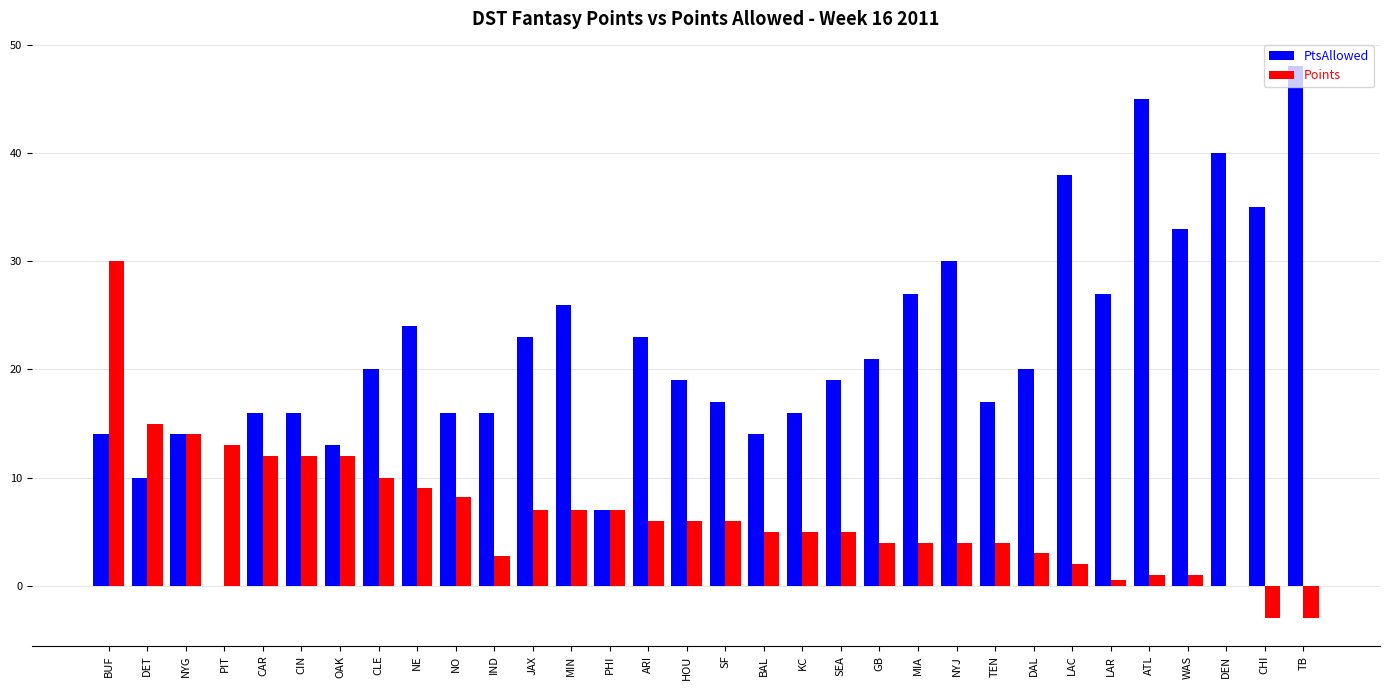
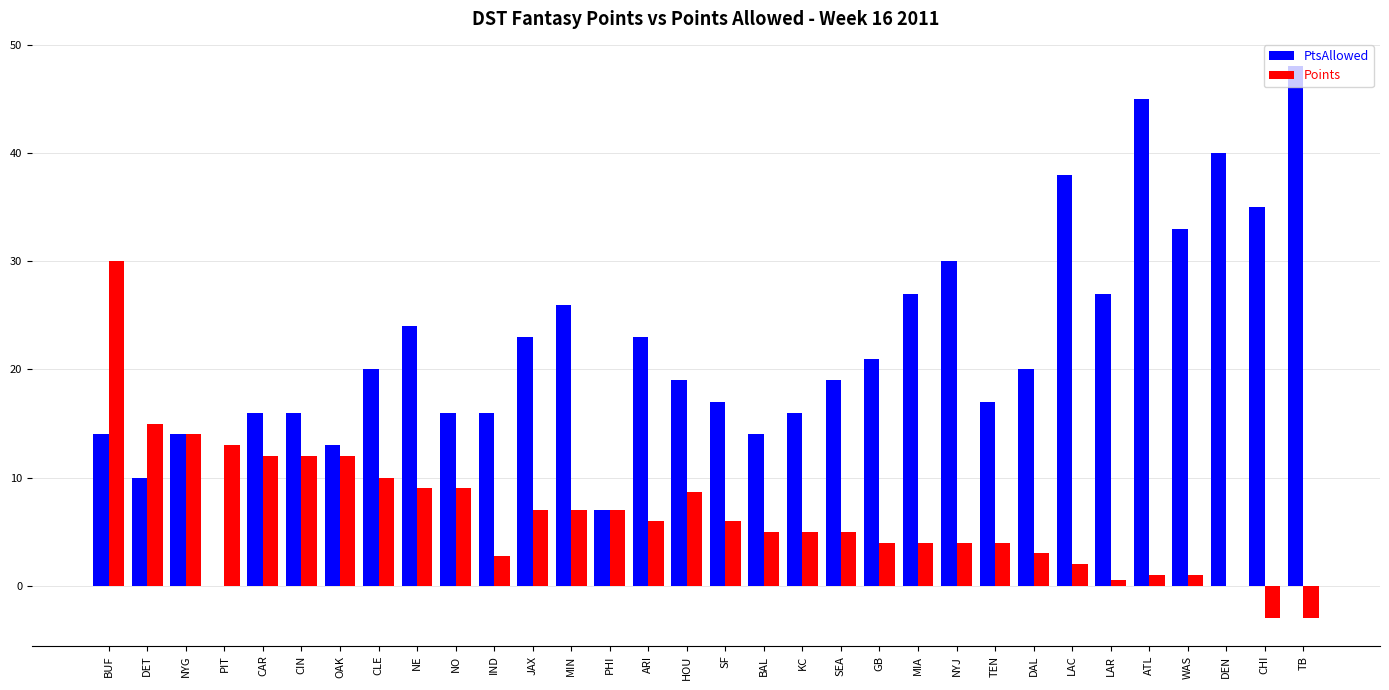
  {
    "PtsAllowed": {
      "BUF": 14.0,
      "DET": 10.0,
      "NYG": 14.0,
      "PIT": 0.0,
      "CAR": 16.0,
      "CIN": 16.0,
      "OAK": 13.0,
      "CLE": 20.0,
      "NE": 24.0,
      "NO": 16.0,
      "IND": 16.0,
      "JAX": 23.0,
      "MIN": 26.0,
      "PHI": 7.0,
      "ARI": 23.0,
      "HOU": 19.0,
      "SF": 17.0,
      "BAL": 14.0,
      "KC": 16.0,
      "SEA": 19.0,
      "GB": 21.0,
      "MIA": 27.0,
      "NYJ": 30.0,
      "TEN": 17.0,
      "DAL": 20.0,
      "LAC": 38.0,
      "LAR": 27.0,
      "ATL": 45.0,
      "WAS": 33.0,
      "DEN": 40.0,
      "CHI": 35.0
    },
    "Points": {
      "BUF": 30.0,
      "DET": 15.0,
      "NYG": 14.0,
      "PIT": 13.0,
      "CAR": 12.0,
      "CIN": 12.0,
      "OAK": 12.0,
      "CLE": 10.0,
      "NE": 9.0,
-     "NO": 8.2,
+     "NO": 9.0,
      "IND": 2.8,
      "JAX": 7.0,
      "MIN": 7.0,
      "PHI": 7.0,
      "ARI": 6.0,
-     "HOU": 6.0,
+     "HOU": 8.7,
      "SF": 6.0,
      "BAL": 5.0,
      "KC": 5.0,
      "SEA": 5.0,
      "GB": 4.0,
      "MIA": 4.0,
      "NYJ": 4.0,
      "TEN": 4.0,
      "DAL": 3.0,
      "LAC": 2.0,
      "LAR": 0.5,
      "ATL": 1.0,
      "WAS": 1.0,
      "DEN": 0.0,
      "CHI": -3.0,
      "TB": -3.0
    }
  }
